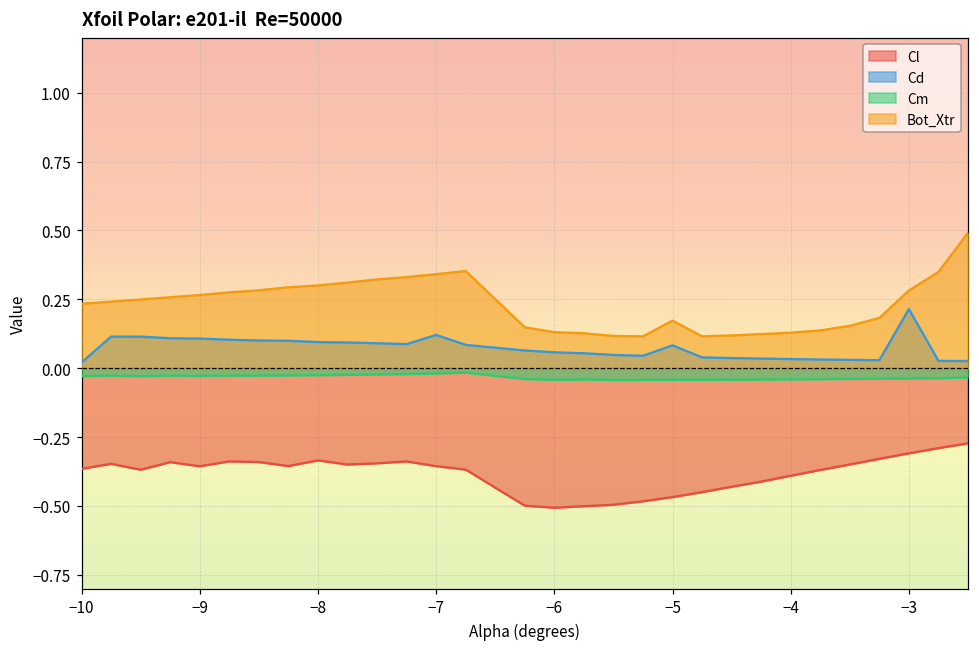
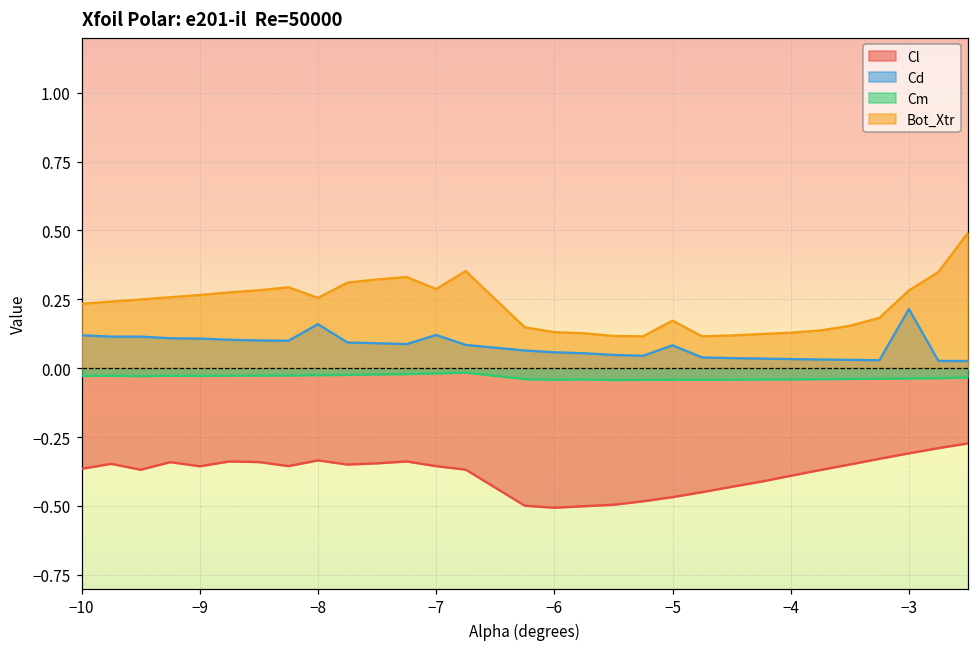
  {
    "Cd": {
-     "−10": 0.02,
+     "−10": 0.12,
      "−9": 0.11,
-     "−8": 0.09,
+     "−8": 0.16,
      "−7": 0.12,
      "−6": 0.06,
      "−5": 0.08,
      "−4": 0.03,
      "−3": 0.21
    },
    "Bot_Xtr": {
      "−10": 0.23,
      "−9": 0.27,
-     "−8": 0.30,
-     "−7": 0.34,
+     "−8": 0.26,
+     "−7": 0.29,
      "−6": 0.13,
      "−5": 0.17,
      "−4": 0.13,
      "−3": 0.28
    }
  }
